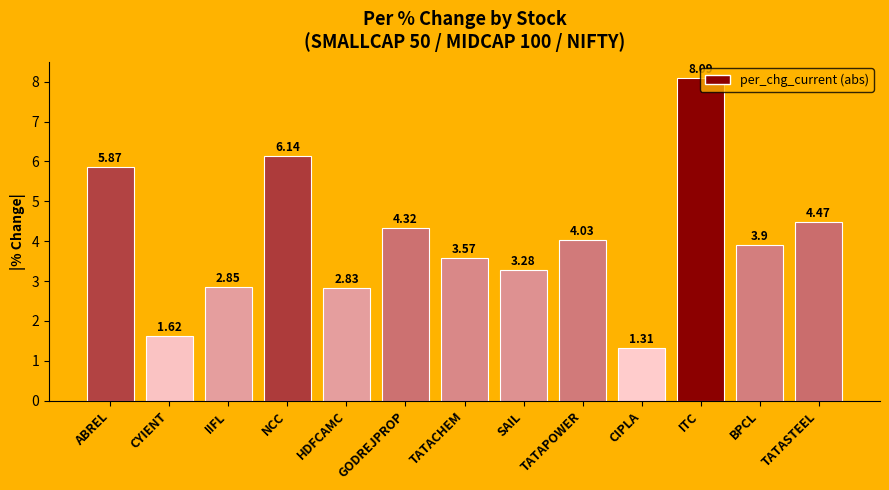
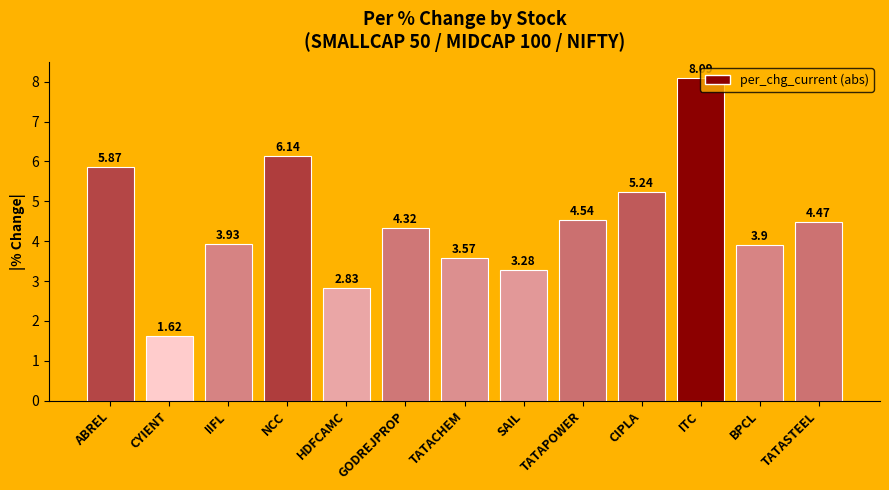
  {
    "ABREL": 5.87,
    "CYIENT": 1.62,
-   "IIFL": 2.85,
+   "IIFL": 3.93,
    "NCC": 6.14,
    "HDFCAMC": 2.83,
    "GODREJPROP": 4.32,
    "TATACHEM": 3.57,
    "SAIL": 3.28,
-   "TATAPOWER": 4.03,
-   "CIPLA": 1.31,
+   "TATAPOWER": 4.54,
+   "CIPLA": 5.24,
    "BPCL": 3.9,
    "TATASTEEL": 4.47
  }
